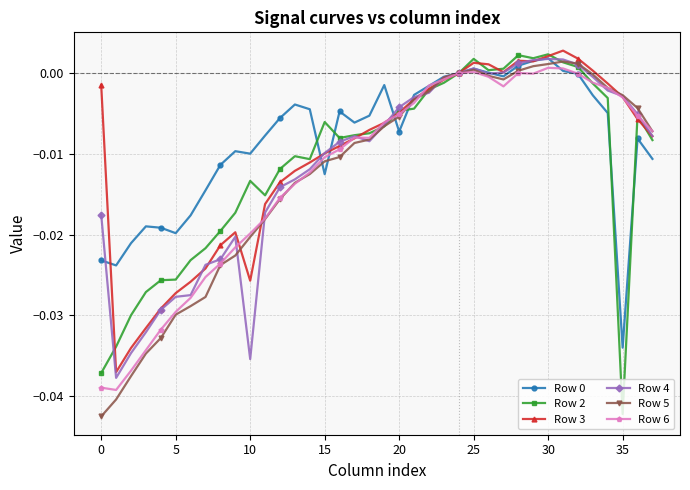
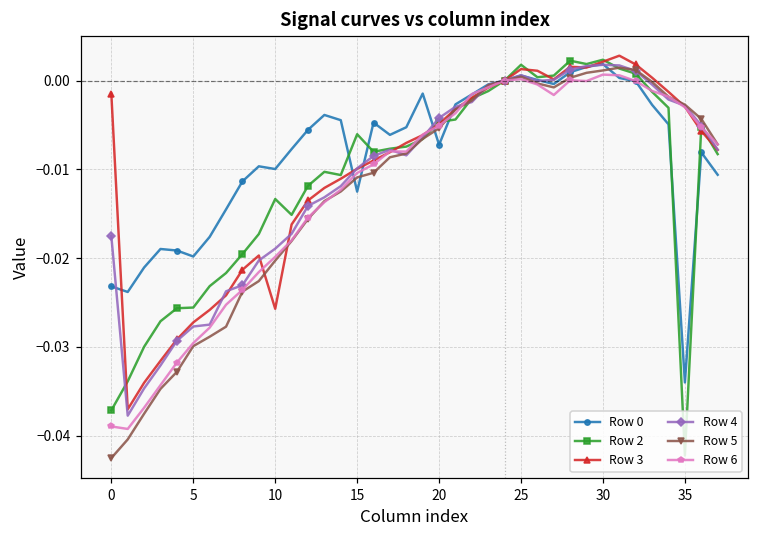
  {
    "Row 0": {
      "0": -0.023,
      "5": -0.020,
      "10": -0.010,
      "15": -0.013,
      "20": -0.007,
      "35": -0.034
    },
    "Row 2": {
      "0": -0.037,
      "5": -0.026,
      "10": -0.013,
      "15": -0.006,
      "25": 0.002
    },
    "Row 3": {
      "0": -0.002,
      "5": -0.027,
      "10": -0.026,
      "25": 0.001
    },
    "Row 4": {
      "0": -0.018,
      "5": -0.028,
-     "10": -0.035,
+     "10": -0.019,
      "20": -0.004
    },
    "Row 5": {
      "0": -0.043,
      "5": -0.030,
      "10": -0.020,
      "15": -0.011,
      "30": 0.001
    },
    "Row 6": {
      "0": -0.039,
      "5": -0.030,
      "10": -0.020,
      "15": -0.010,
      "30": 0.001
    }
  }
